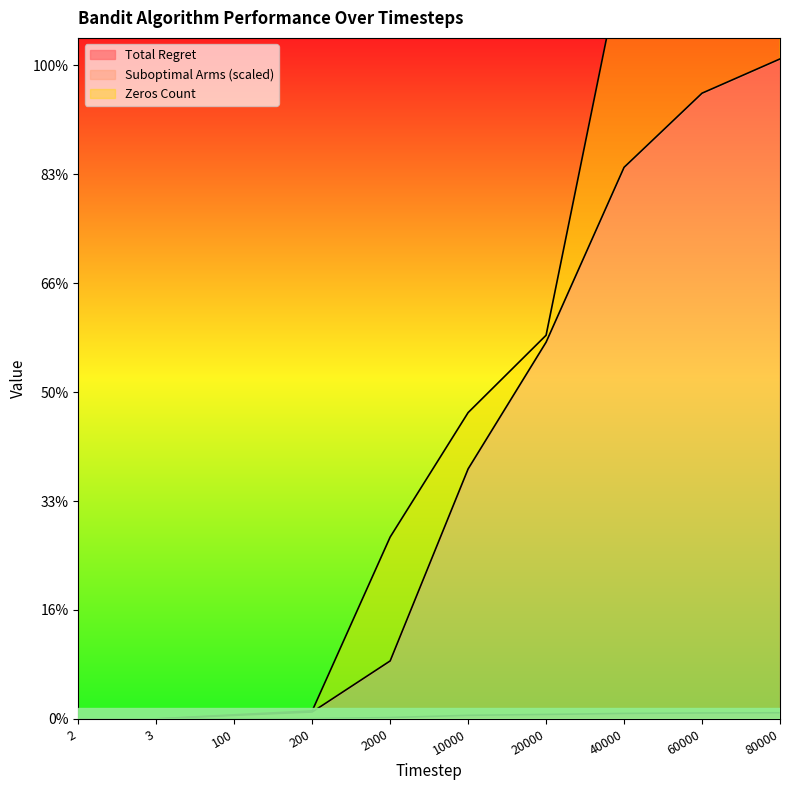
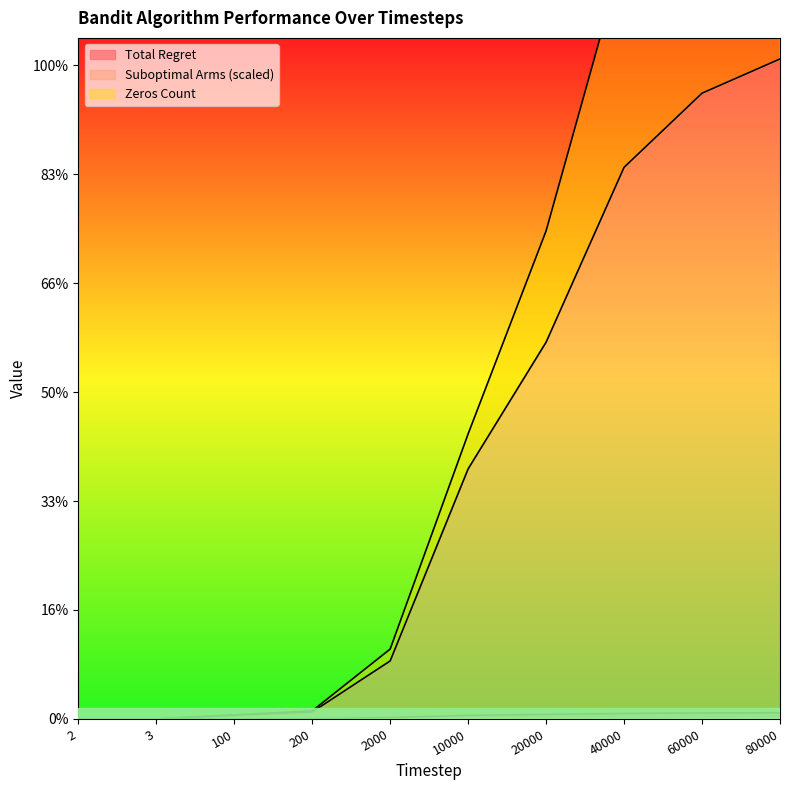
  {
    "Zeros Count": {
-     "2000": "19%",
-     "10000": "9%",
-     "20000": "1%"
+     "2000": "2%",
+     "10000": "5%",
+     "20000": "17%"
    }
  }
